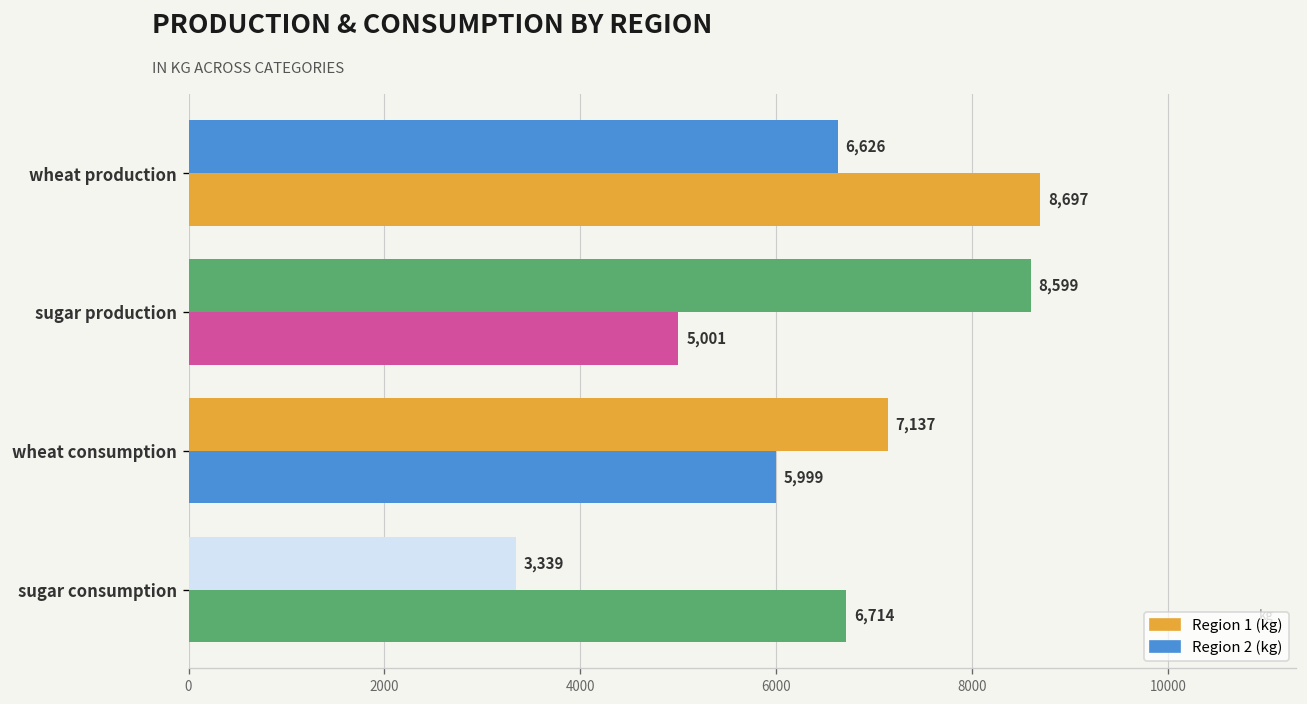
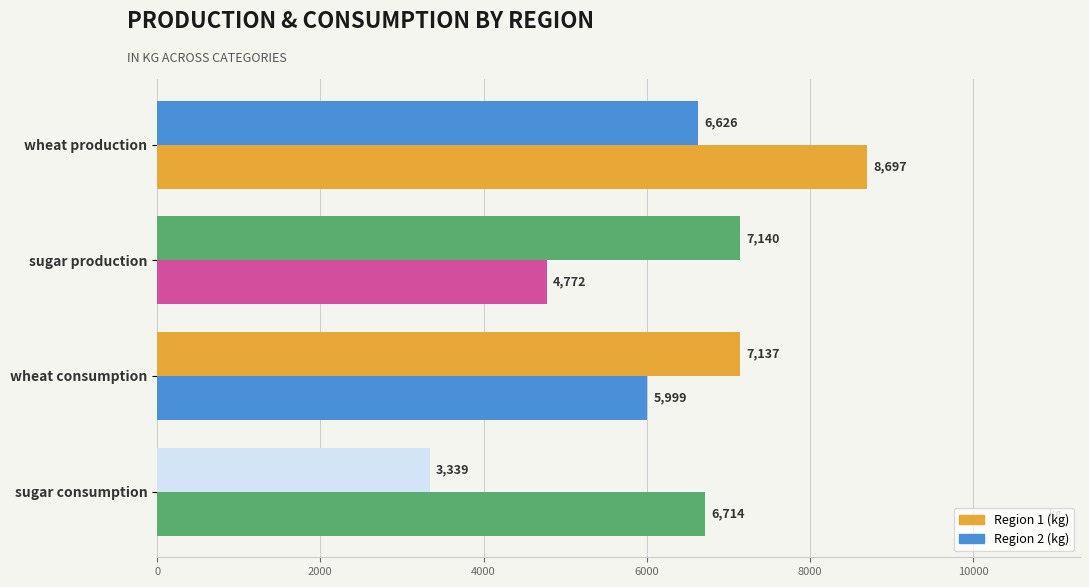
  {
    "Region 1 (kg)": {
      "wheat production": "8,697",
-     "sugar production": "5,001",
+     "sugar production": "4,772",
      "wheat consumption": "5,999",
      "sugar consumption": "6,714"
    },
    "Region 2 (kg)": {
      "wheat production": "6,626",
-     "sugar production": "8,599",
+     "sugar production": "7,140",
      "wheat consumption": "7,137",
      "sugar consumption": "3,339"
    }
  }
